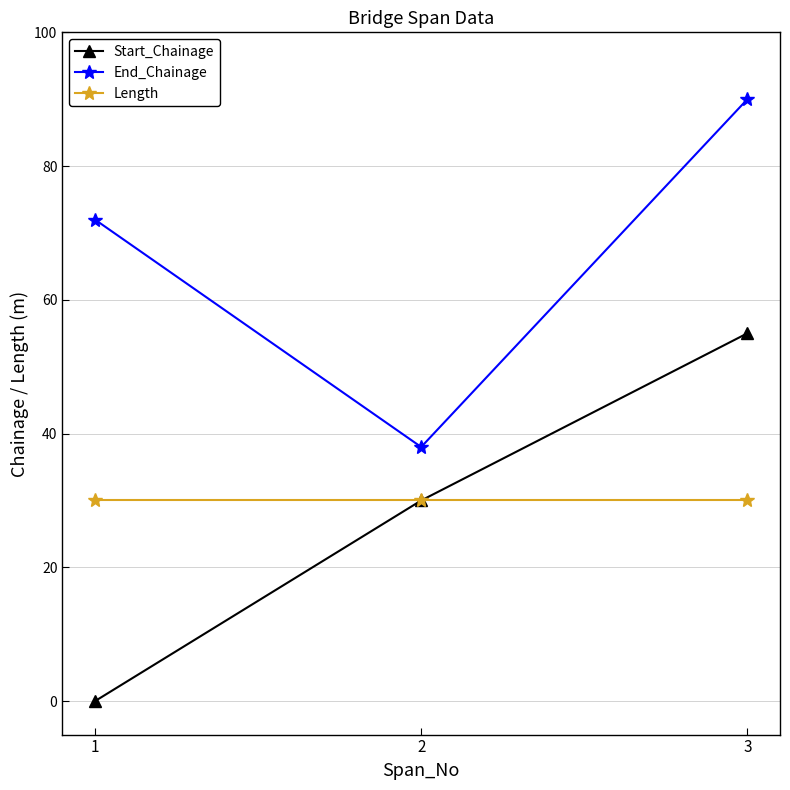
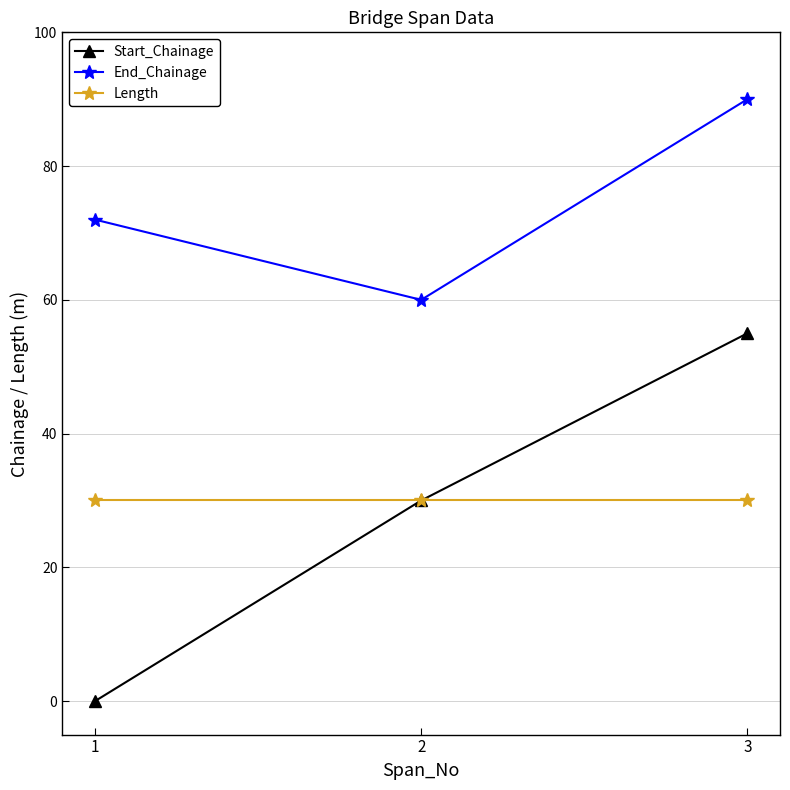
  {
    "Start_Chainage": {
      "1": 0,
      "3": 55
    },
    "End_Chainage": {
      "1": 72,
-     "2": 38,
+     "2": 60,
      "3": 90
    },
    "Length": {
      "1": 30,
      "3": 30
    }
  }
